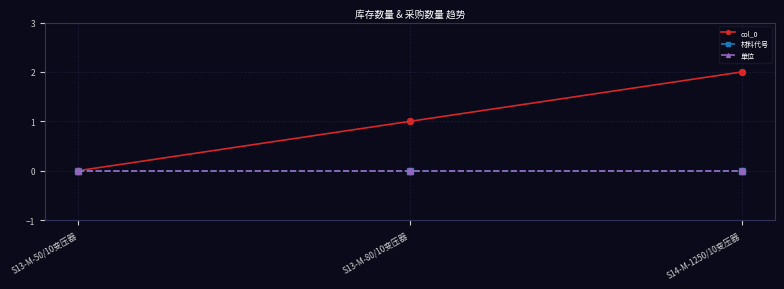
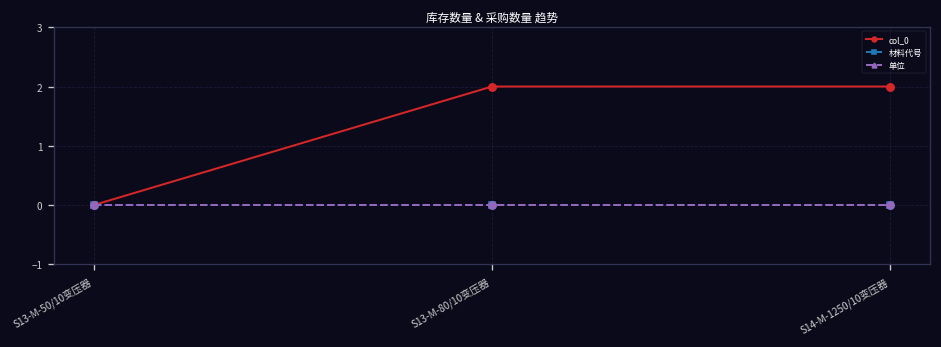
  {
    "col_0": {
-     "S13-M-80/10变压器": 1,
+     "S13-M-80/10变压器": 2,
      "S14-M-1250/10变压器": 2
    },
    "单位": {
      "S13-M-80/10变压器": 0,
      "S14-M-1250/10变压器": 0
    }
  }
